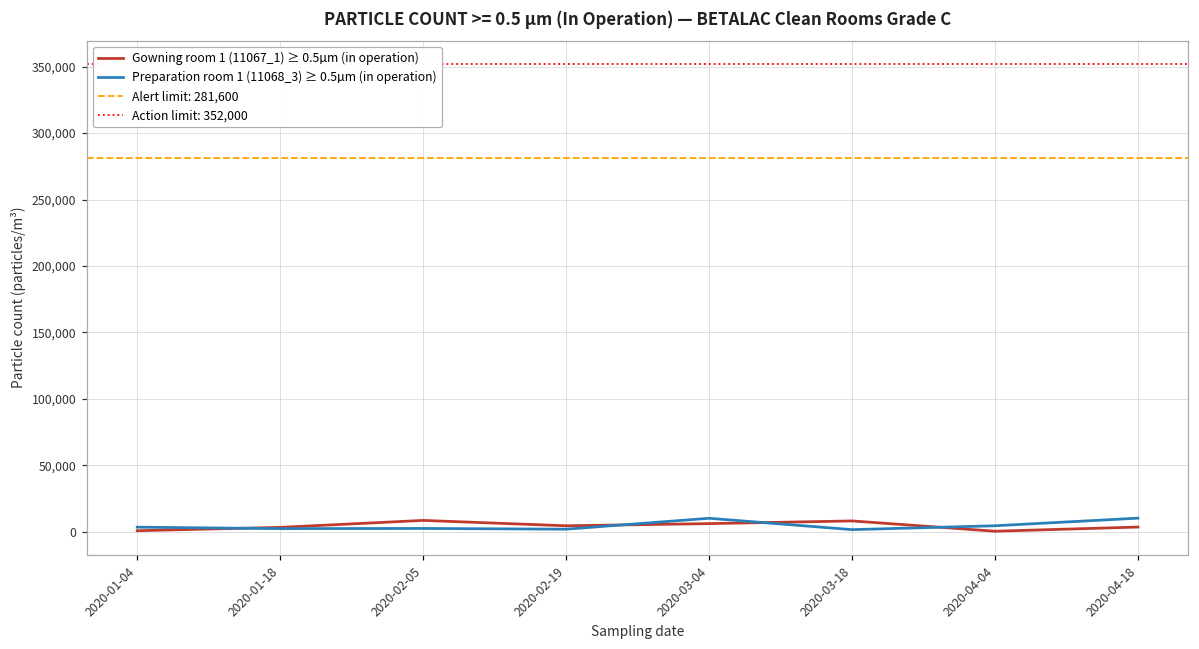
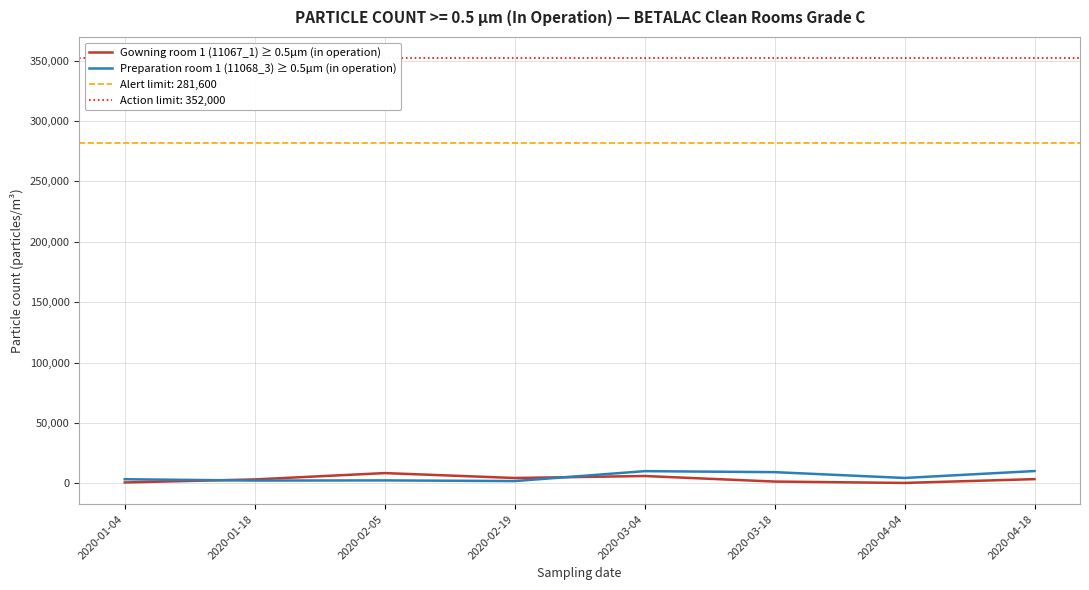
  {
    "Gowning room 1 (11067_1) ≥ 0.5µm (in operation)": {
      "2020-01-04": "1,000",
      "2020-02-05": "8,000",
      "2020-02-19": "4,000",
      "2020-03-04": "6,000",
-     "2020-03-18": "8,000",
+     "2020-03-18": "1,000",
      "2020-04-04": "0",
      "2020-04-18": "3,000"
    },
    "Preparation room 1 (11068_3) ≥ 0.5µm (in operation)": {
      "2020-01-04": "3,000",
      "2020-02-05": "2,000",
      "2020-02-19": "2,000",
      "2020-03-04": "10,000",
-     "2020-03-18": "2,000",
+     "2020-03-18": "9,000",
      "2020-04-04": "4,000",
      "2020-04-18": "10,000"
    }
  }
